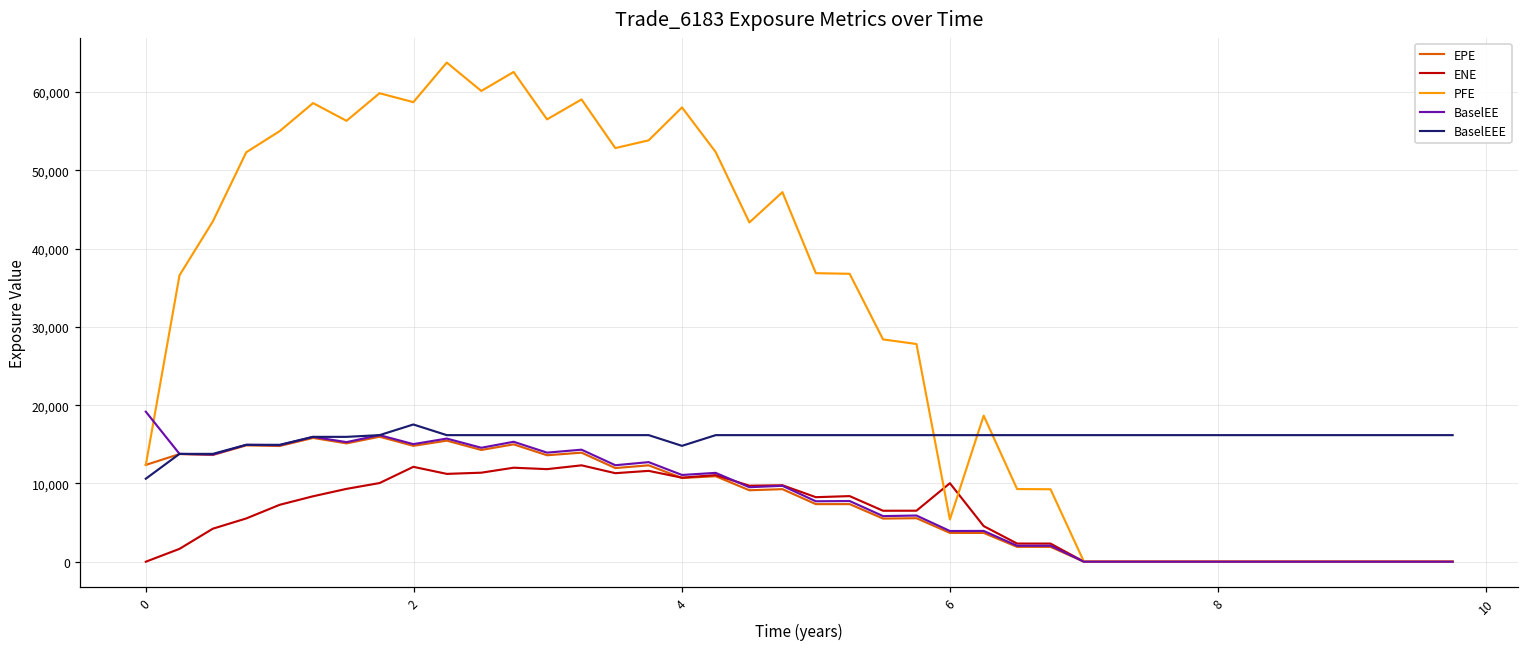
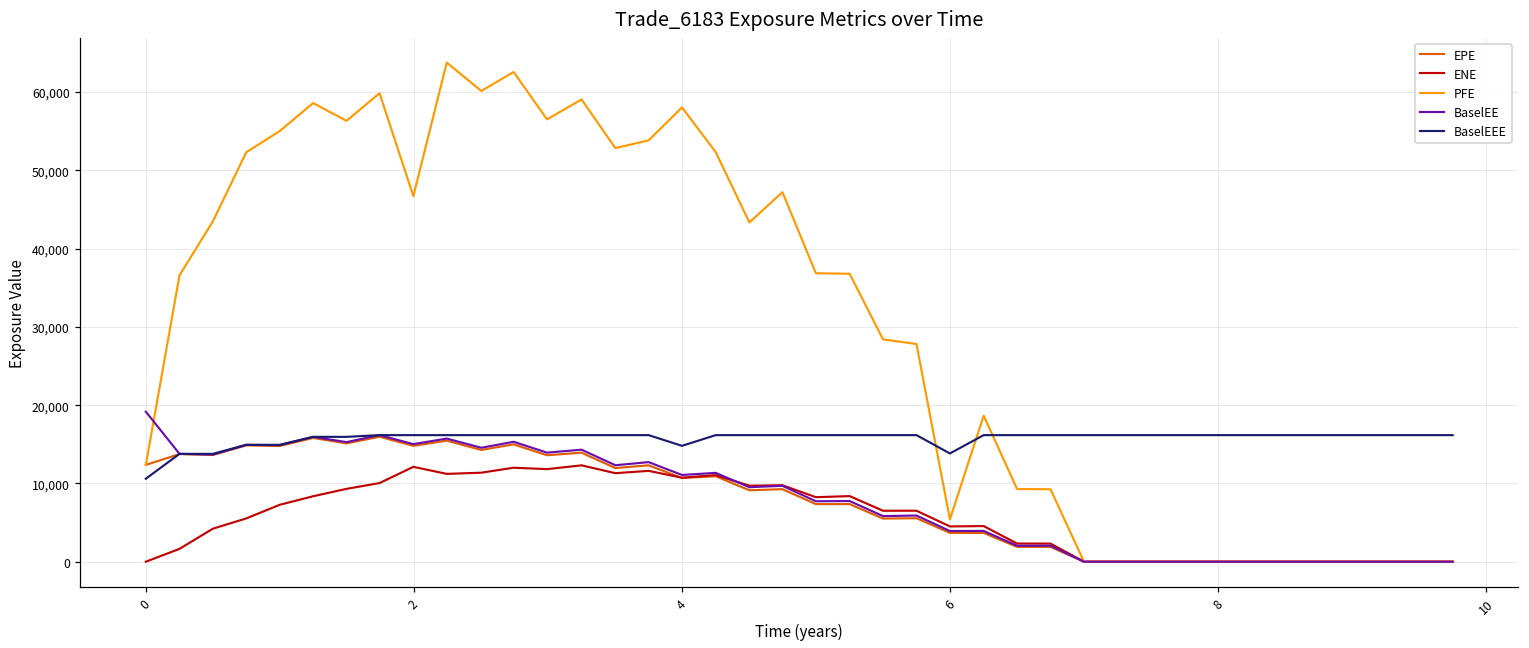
  {
    "ENE": {
      "0": "0",
      "2": "12,000",
-     "6": "10,000"
+     "6": "5,000"
    },
    "PFE": {
-     "2": "59,000",
+     "2": "47,000",
      "4": "58,000",
      "6": "5,000"
    },
    "BaselEE": {
      "0": "19,000"
    },
    "BaselEEE": {
      "0": "11,000",
-     "2": "18,000",
+     "2": "16,000",
      "4": "15,000",
-     "6": "16,000"
+     "6": "14,000"
    }
  }
